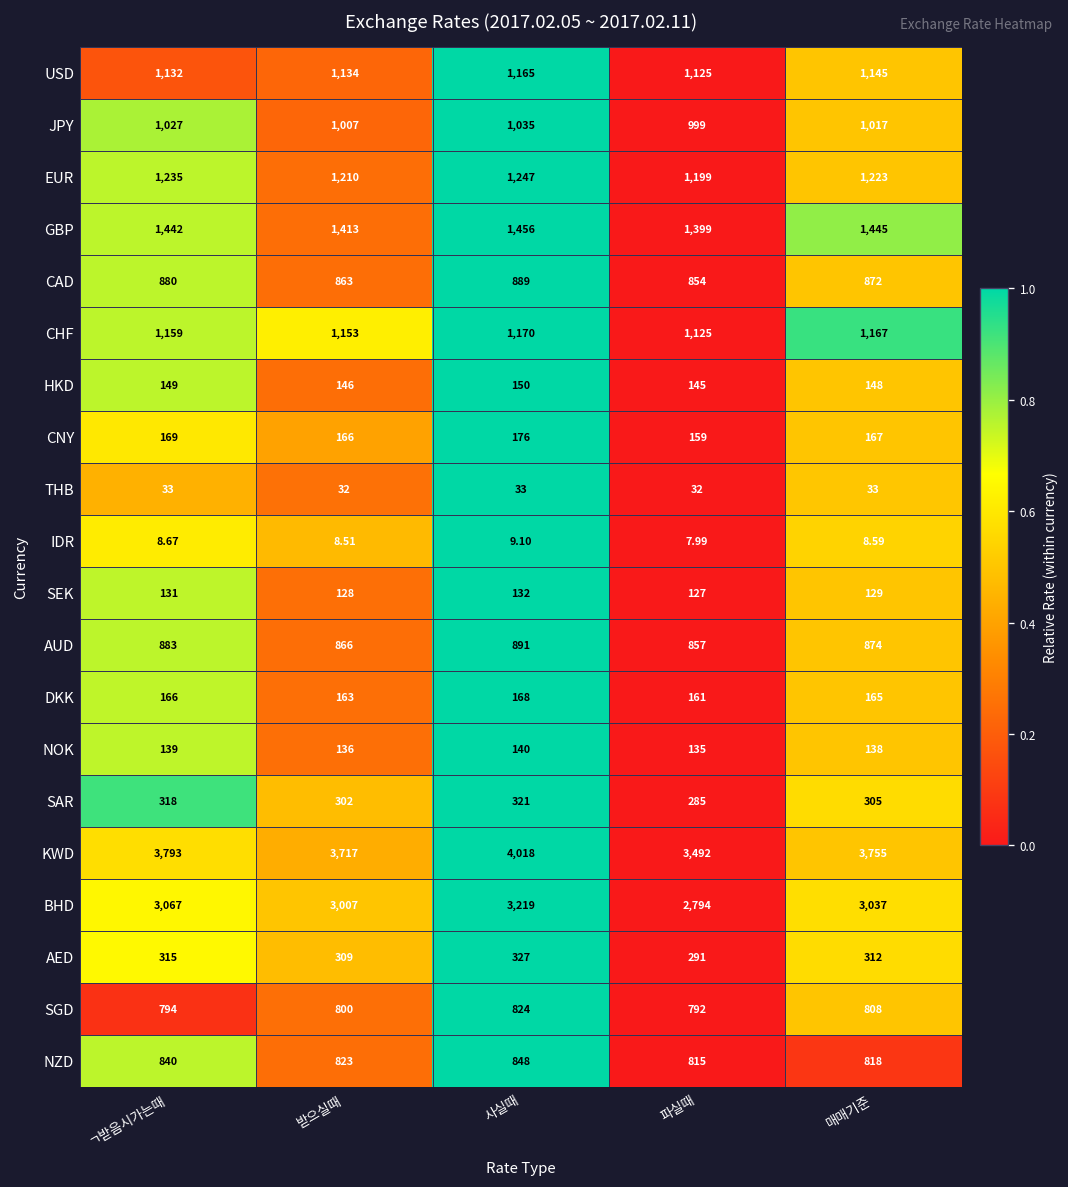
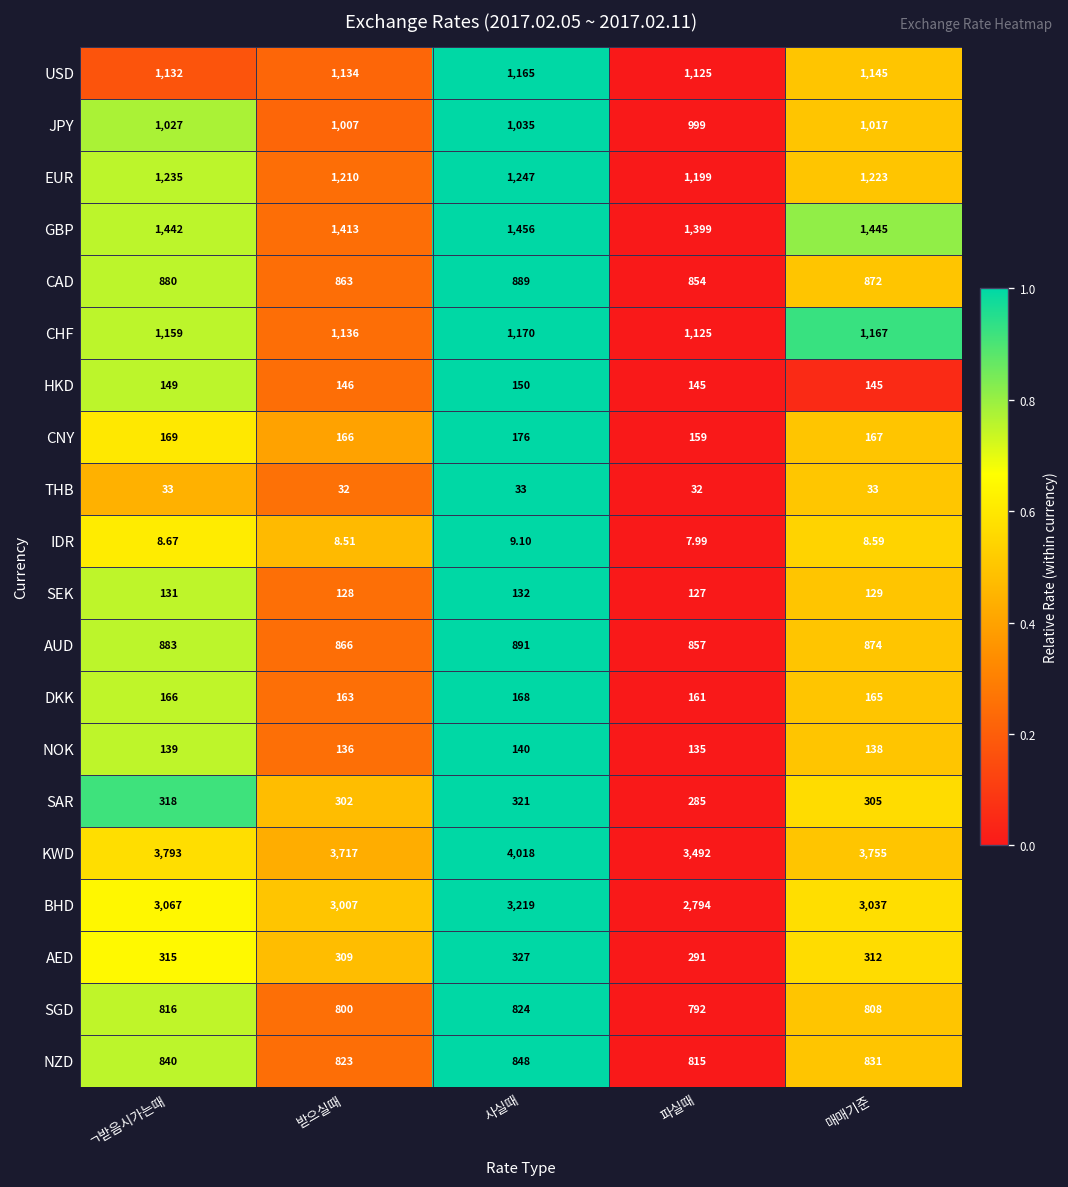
  {
    "USD": {
      "ㄱ받음시가는때": "1,132",
      "받으실때": "1,134",
      "사실때": "1,165",
      "파실때": "1,125",
      "매매기준": "1,145"
    },
    "JPY": {
      "ㄱ받음시가는때": "1,027",
      "받으실때": "1,007",
      "사실때": "1,035",
      "파실때": "999",
      "매매기준": "1,017"
    },
    "EUR": {
      "ㄱ받음시가는때": "1,235",
      "받으실때": "1,210",
      "사실때": "1,247",
      "파실때": "1,199",
      "매매기준": "1,223"
    },
    "GBP": {
      "ㄱ받음시가는때": "1,442",
      "받으실때": "1,413",
      "사실때": "1,456",
      "파실때": "1,399",
      "매매기준": "1,445"
    },
    "CAD": {
      "ㄱ받음시가는때": "880",
      "받으실때": "863",
      "사실때": "889",
      "파실때": "854",
      "매매기준": "872"
    },
    "CHF": {
      "ㄱ받음시가는때": "1,159",
-     "받으실때": "1,153",
+     "받으실때": "1,136",
      "사실때": "1,170",
      "파실때": "1,125",
      "매매기준": "1,167"
    },
    "HKD": {
      "ㄱ받음시가는때": "149",
      "받으실때": "146",
      "사실때": "150",
      "파실때": "145",
-     "매매기준": "148"
+     "매매기준": "145"
    },
    "CNY": {
      "ㄱ받음시가는때": "169",
      "받으실때": "166",
      "사실때": "176",
      "파실때": "159",
      "매매기준": "167"
    },
    "THB": {
      "ㄱ받음시가는때": "33",
      "받으실때": "32",
      "사실때": "33",
      "파실때": "32",
      "매매기준": "33"
    },
    "IDR": {
      "ㄱ받음시가는때": "8.67",
      "받으실때": "8.51",
      "사실때": "9.10",
      "파실때": "7.99",
      "매매기준": "8.59"
    },
    "SEK": {
      "ㄱ받음시가는때": "131",
      "받으실때": "128",
      "사실때": "132",
      "파실때": "127",
      "매매기준": "129"
    },
    "AUD": {
      "ㄱ받음시가는때": "883",
      "받으실때": "866",
      "사실때": "891",
      "파실때": "857",
      "매매기준": "874"
    },
    "DKK": {
      "ㄱ받음시가는때": "166",
      "받으실때": "163",
      "사실때": "168",
      "파실때": "161",
      "매매기준": "165"
    },
    "NOK": {
      "ㄱ받음시가는때": "139",
      "받으실때": "136",
      "사실때": "140",
      "파실때": "135",
      "매매기준": "138"
    },
    "SAR": {
      "ㄱ받음시가는때": "318",
      "받으실때": "302",
      "사실때": "321",
      "파실때": "285",
      "매매기준": "305"
    },
    "KWD": {
      "ㄱ받음시가는때": "3,793",
      "받으실때": "3,717",
      "사실때": "4,018",
      "파실때": "3,492",
      "매매기준": "3,755"
    },
    "BHD": {
      "ㄱ받음시가는때": "3,067",
      "받으실때": "3,007",
      "사실때": "3,219",
      "파실때": "2,794",
      "매매기준": "3,037"
    },
    "AED": {
      "ㄱ받음시가는때": "315",
      "받으실때": "309",
      "사실때": "327",
      "파실때": "291",
      "매매기준": "312"
    },
    "SGD": {
-     "ㄱ받음시가는때": "794",
+     "ㄱ받음시가는때": "816",
      "받으실때": "800",
      "사실때": "824",
      "파실때": "792",
      "매매기준": "808"
    },
    "NZD": {
      "ㄱ받음시가는때": "840",
      "받으실때": "823",
      "사실때": "848",
      "파실때": "815",
-     "매매기준": "818"
+     "매매기준": "831"
    }
  }
